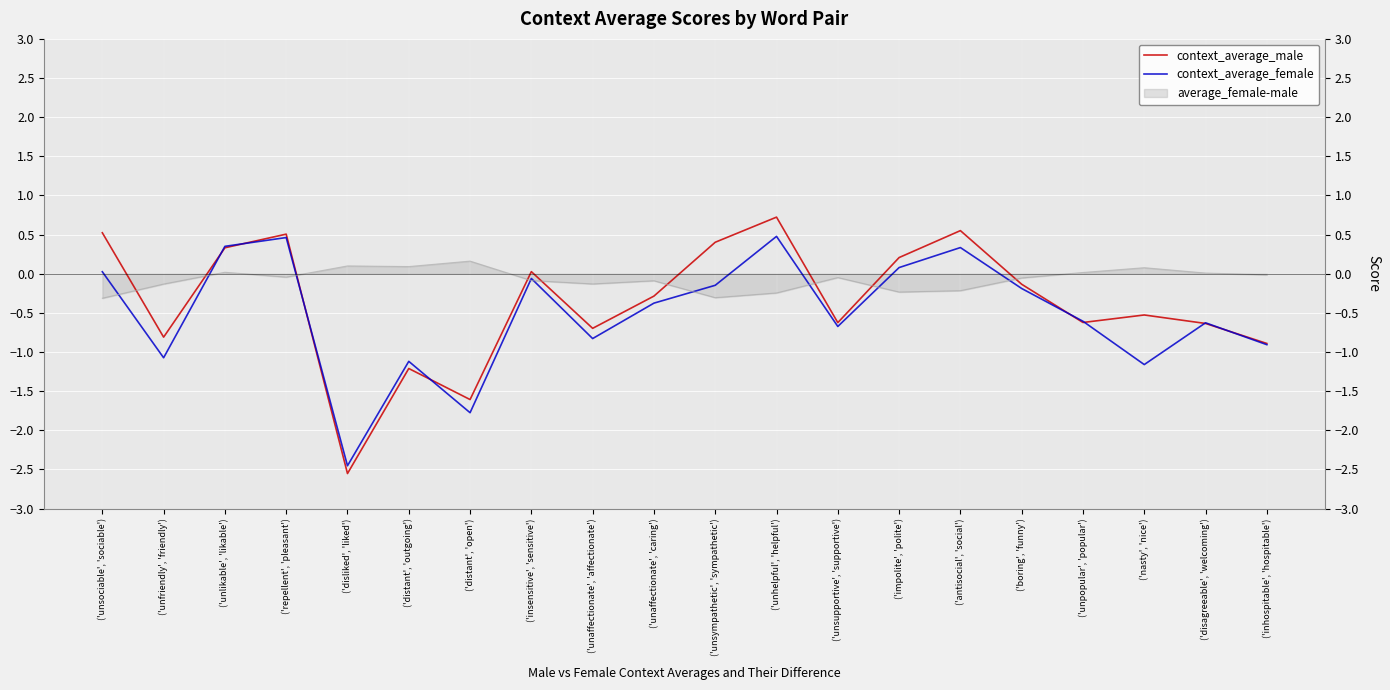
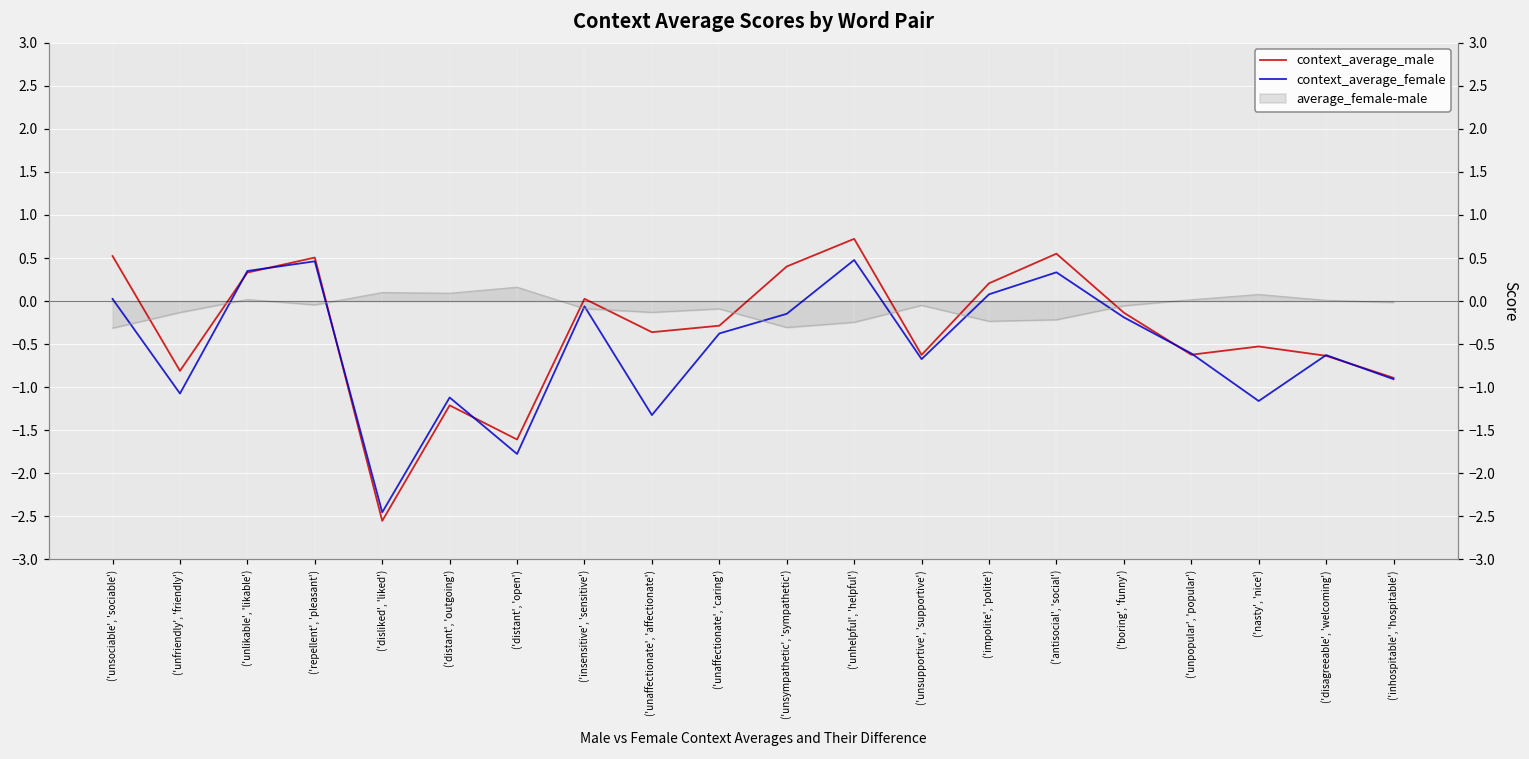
  {
    "context_average_male": {
      "('unsociable', 'sociable')": 0.5,
      "('unfriendly', 'friendly')": -0.8,
      "('repellent', 'pleasant')": 0.5,
      "('disliked', 'liked')": -2.6,
      "('distant', 'outgoing')": -1.2,
      "('distant', 'open')": -1.6,
-     "('unaffectionate', 'affectionate')": -0.7,
+     "('unaffectionate', 'affectionate')": -0.4,
      "('unaffectionate', 'caring')": -0.3,
      "('unsympathetic', 'sympathetic')": 0.4,
      "('unhelpful', 'helpful')": 0.7,
      "('unsupportive', 'supportive')": -0.6,
      "('impolite', 'polite')": 0.2,
      "('antisocial', 'social')": 0.6,
      "('boring', 'funny')": -0.1,
      "('nasty', 'nice')": -0.5
    },
    "context_average_female": {
      "('unfriendly', 'friendly')": -1.1,
      "('repellent', 'pleasant')": 0.5,
      "('disliked', 'liked')": -2.5,
      "('distant', 'outgoing')": -1.1,
      "('distant', 'open')": -1.8,
-     "('unaffectionate', 'affectionate')": -0.8,
+     "('unaffectionate', 'affectionate')": -1.3,
      "('unaffectionate', 'caring')": -0.4,
      "('unsympathetic', 'sympathetic')": -0.1,
      "('unhelpful', 'helpful')": 0.5,
      "('unsupportive', 'supportive')": -0.7,
      "('impolite', 'polite')": 0.1,
      "('antisocial', 'social')": 0.3,
      "('boring', 'funny')": -0.2,
      "('nasty', 'nice')": -1.2
    }
  }
